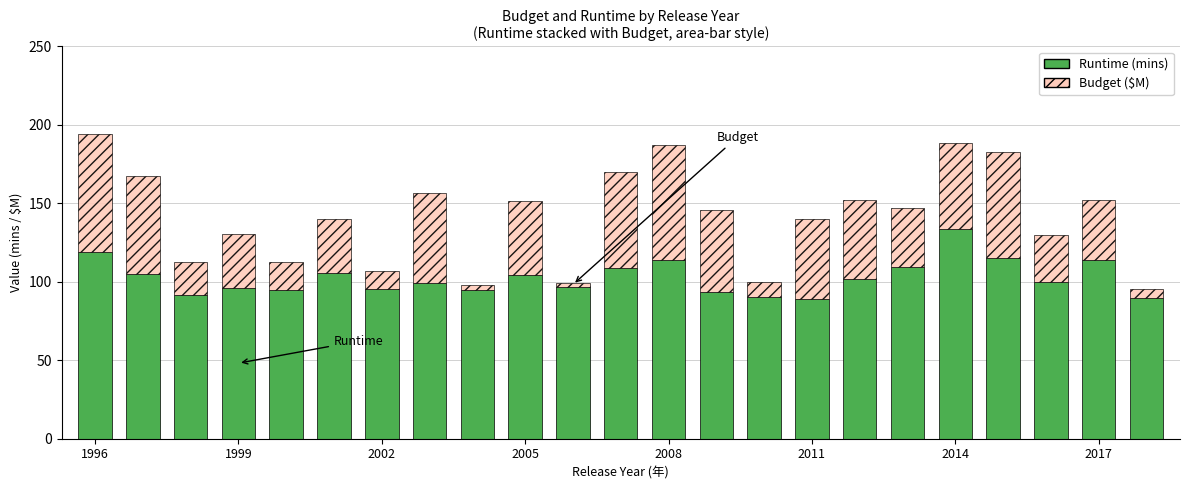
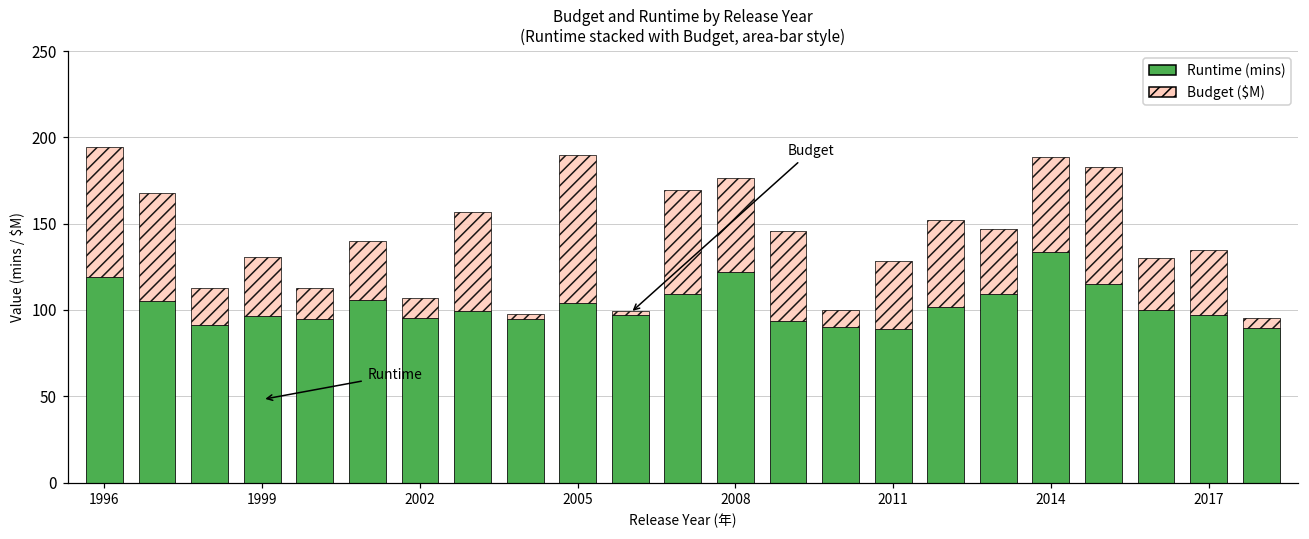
  {
    "Runtime (mins)": {
      "1996": 119,
      "1999": 96,
      "2002": 95,
      "2005": 104,
-     "2008": 114,
+     "2008": 122,
      "2011": 89,
      "2014": 133,
-     "2017": 114
+     "2017": 97
    },
    "Budget ($M)": {
      "1996": 75,
      "1999": 34,
      "2002": 12,
-     "2005": 47,
-     "2008": 74,
-     "2011": 52,
+     "2005": 86,
+     "2008": 54,
+     "2011": 39,
      "2014": 55,
      "2017": 38
    }
  }
